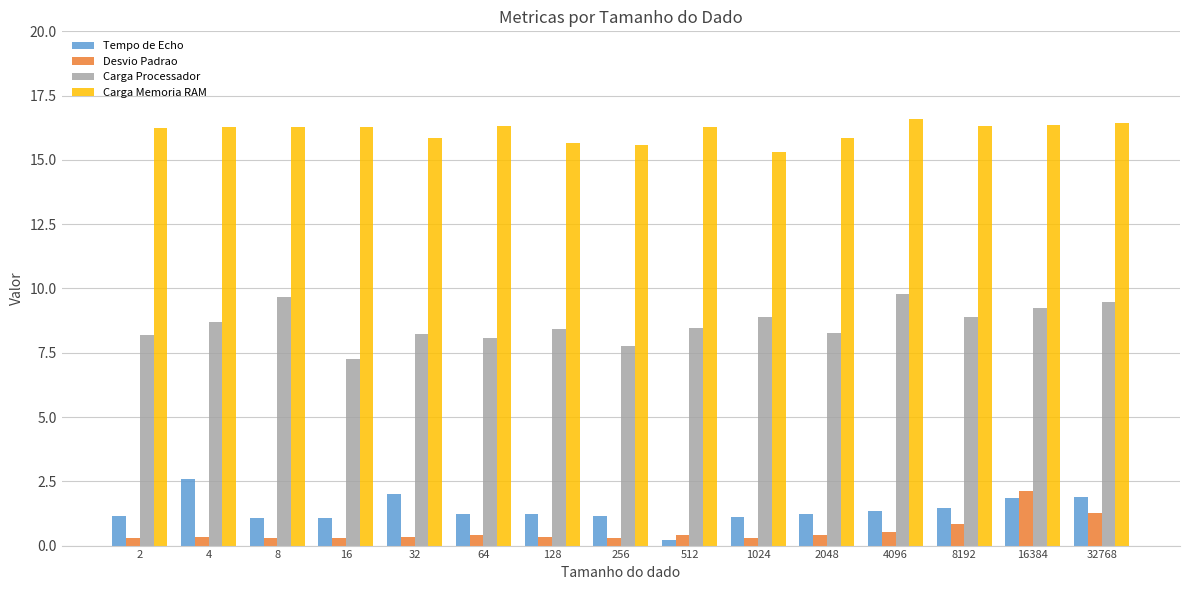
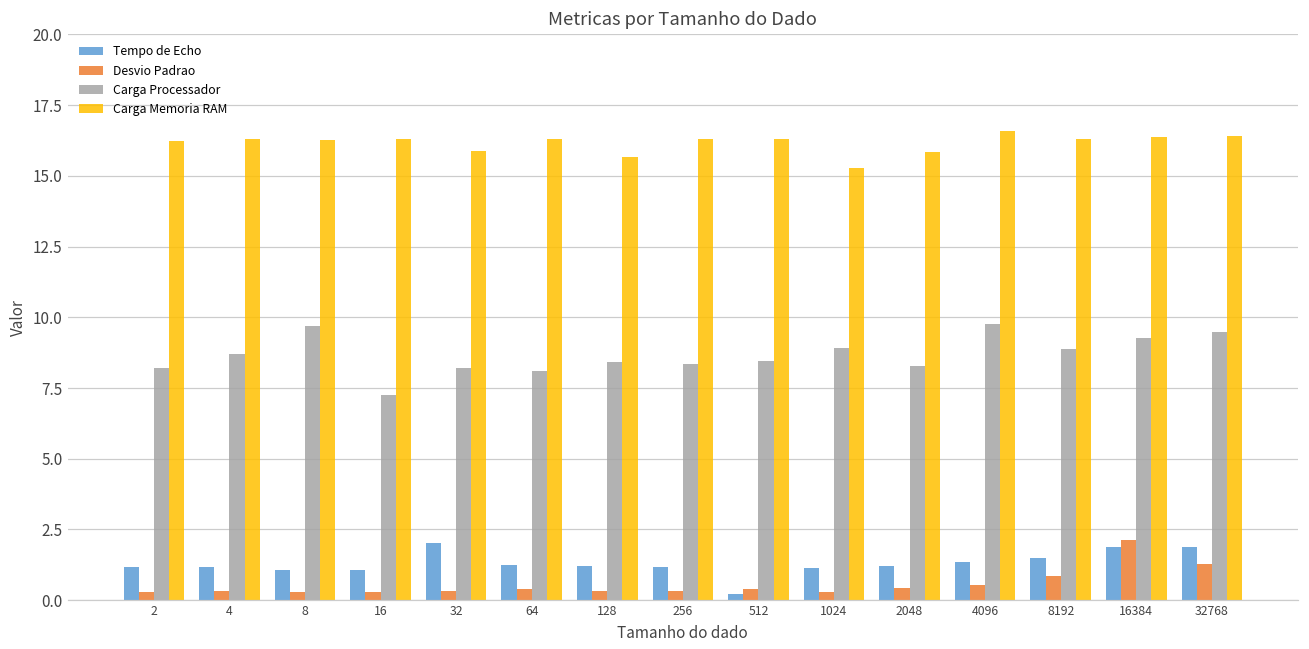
  {
    "Tempo de Echo": {
      "2": 1.2,
-     "4": 2.6,
+     "4": 1.2,
      "8": 1.1,
      "16": 1.1,
      "32": 2.0,
      "64": 1.2,
      "128": 1.2,
      "256": 1.2,
      "512": 0.2,
      "1024": 1.1,
      "2048": 1.2,
      "4096": 1.3,
      "8192": 1.5,
      "16384": 1.9,
      "32768": 1.9
    },
    "Desvio Padrao": {
      "2": 0.3,
      "4": 0.3,
      "8": 0.3,
      "16": 0.3,
      "32": 0.3,
      "64": 0.4,
      "128": 0.3,
      "256": 0.3,
      "512": 0.4,
      "1024": 0.3,
      "2048": 0.4,
      "4096": 0.5,
      "8192": 0.8,
      "16384": 2.1,
      "32768": 1.3
    },
    "Carga Processador": {
      "2": 8.2,
      "4": 8.7,
      "8": 9.7,
      "16": 7.3,
      "32": 8.2,
      "64": 8.1,
      "128": 8.4,
-     "256": 7.8,
+     "256": 8.3,
      "512": 8.5,
      "1024": 8.9,
      "2048": 8.3,
      "4096": 9.8,
      "8192": 8.9,
      "16384": 9.3,
      "32768": 9.5
    },
    "Carga Memoria RAM": {
      "2": 16.2,
      "4": 16.3,
      "8": 16.3,
      "16": 16.3,
      "32": 15.9,
      "64": 16.3,
      "128": 15.7,
-     "256": 15.6,
+     "256": 16.3,
      "512": 16.3,
      "1024": 15.3,
      "2048": 15.9,
      "4096": 16.6,
      "8192": 16.3,
      "16384": 16.4,
      "32768": 16.4
    }
  }
